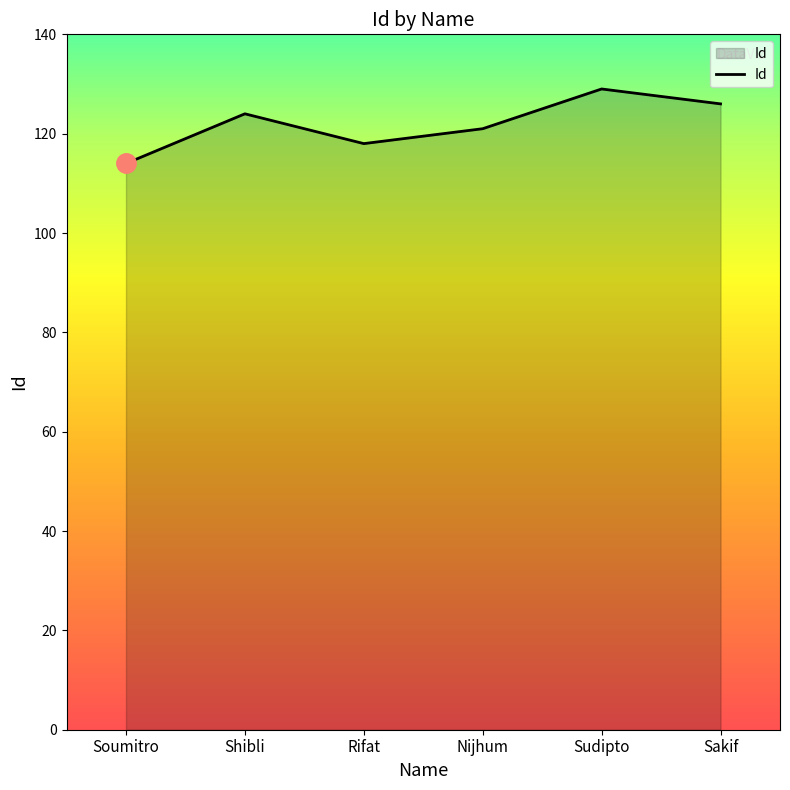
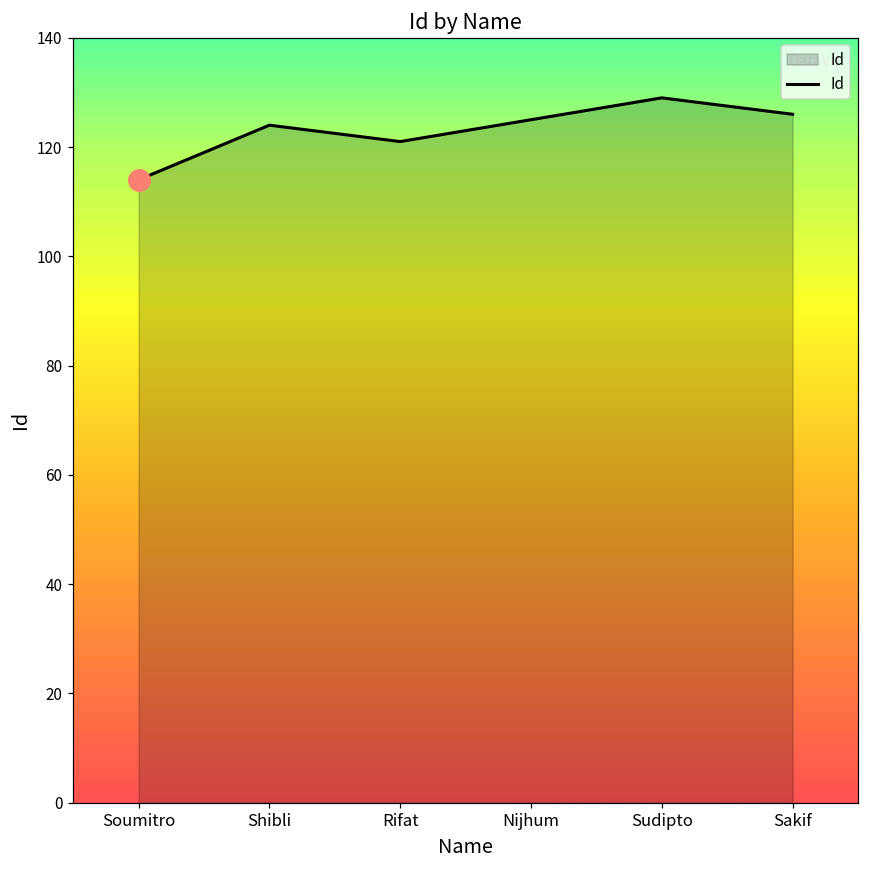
  {
    "Id": {
      "Shibli": 124,
-     "Rifat": 118,
-     "Nijhum": 121,
+     "Rifat": 121,
+     "Nijhum": 125,
      "Sudipto": 129,
      "Sakif": 126
    }
  }
